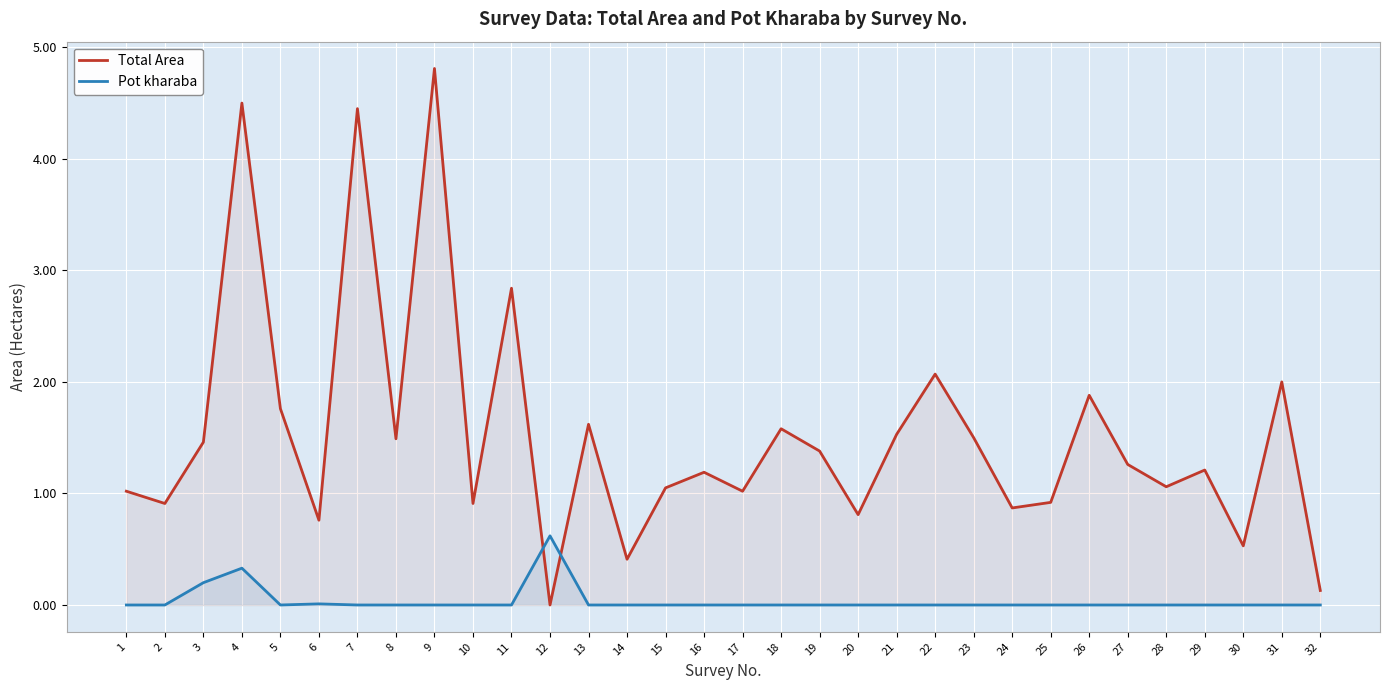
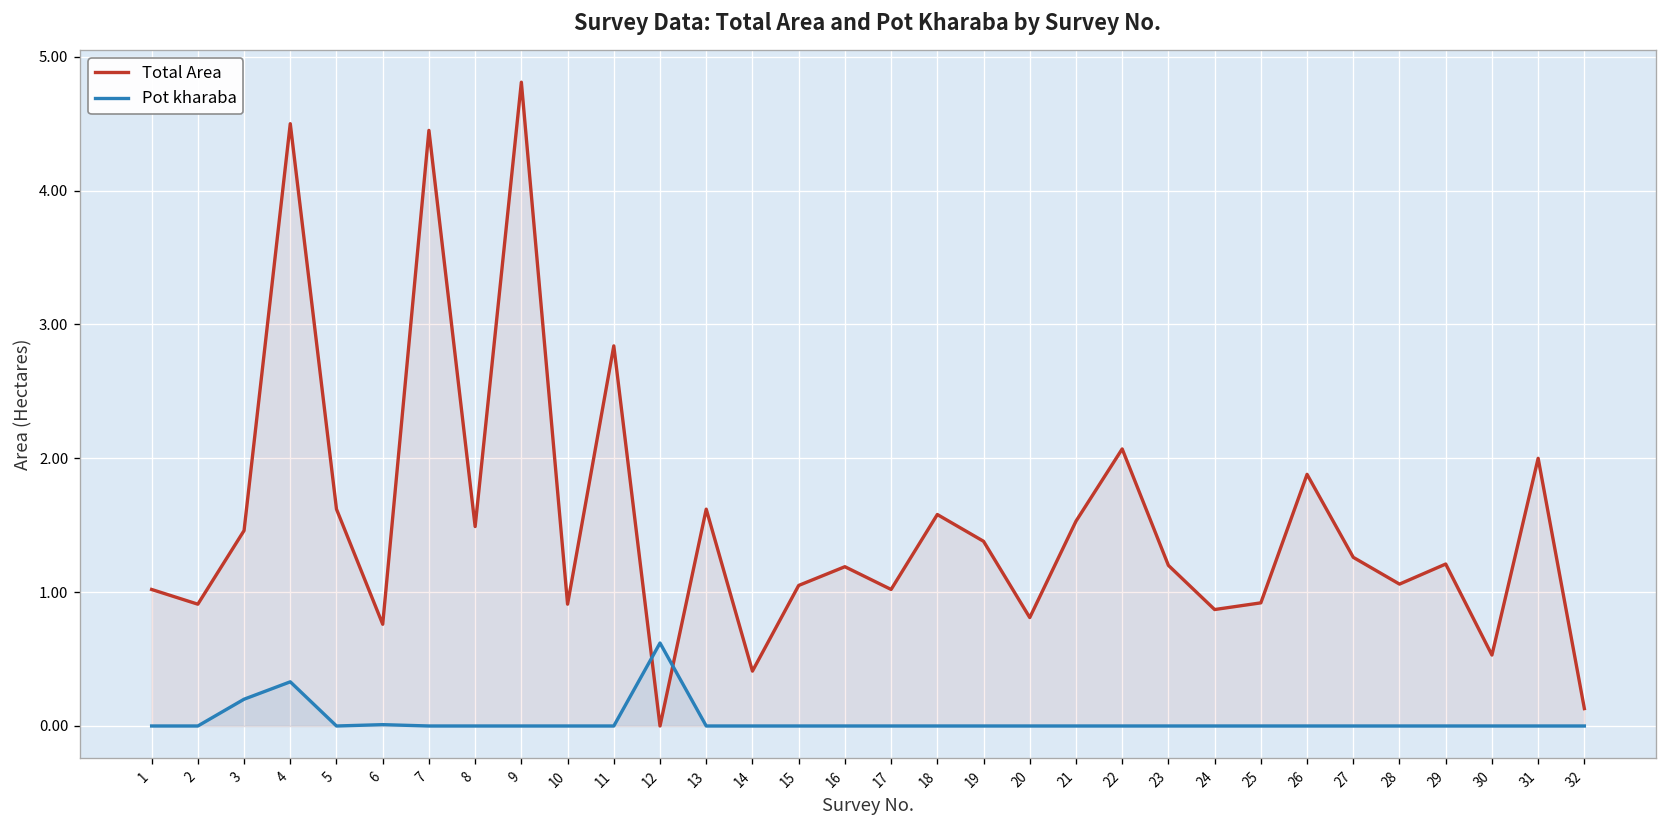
  {
    "Total Area": {
      "1": 1.02,
      "2": 0.91,
      "3": 1.46,
      "4": 4.50,
-     "5": 1.76,
+     "5": 1.62,
      "6": 0.76,
      "7": 4.45,
      "8": 1.49,
      "9": 4.81,
      "10": 0.91,
      "11": 2.84,
      "12": 0.00,
      "13": 1.62,
      "14": 0.41,
      "15": 1.05,
      "16": 1.19,
      "17": 1.02,
      "18": 1.58,
      "19": 1.38,
      "20": 0.81,
      "21": 1.53,
      "22": 2.07,
-     "23": 1.5,
+     "23": 1.2,
      "24": 0.87,
      "25": 0.92,
      "26": 1.88,
      "27": 1.26,
      "28": 1.06,
      "29": 1.21,
      "30": 0.53,
      "31": 2.00,
      "32": 0.13
    },
    "Pot kharaba": {
      "1": 0.00,
      "2": 0.00,
      "3": 0.20,
      "4": 0.33,
      "5": 0.00,
      "6": 0.01,
      "7": 0.00,
      "8": 0.00,
      "9": 0.00,
      "10": 0.00,
      "11": 0.00,
      "12": 0.62,
      "13": 0.00,
      "14": 0.00,
      "15": 0.00,
      "16": 0.00,
      "17": 0.00,
      "18": 0.00,
      "19": 0.00,
      "20": 0.00,
      "21": 0.00,
      "22": 0.00,
      "23": 0.00,
      "24": 0.00,
      "25": 0.00,
      "26": 0.00,
      "27": 0.00,
      "28": 0.00,
      "29": 0.00,
      "30": 0.00,
      "31": 0.00,
      "32": 0.00
    }
  }
